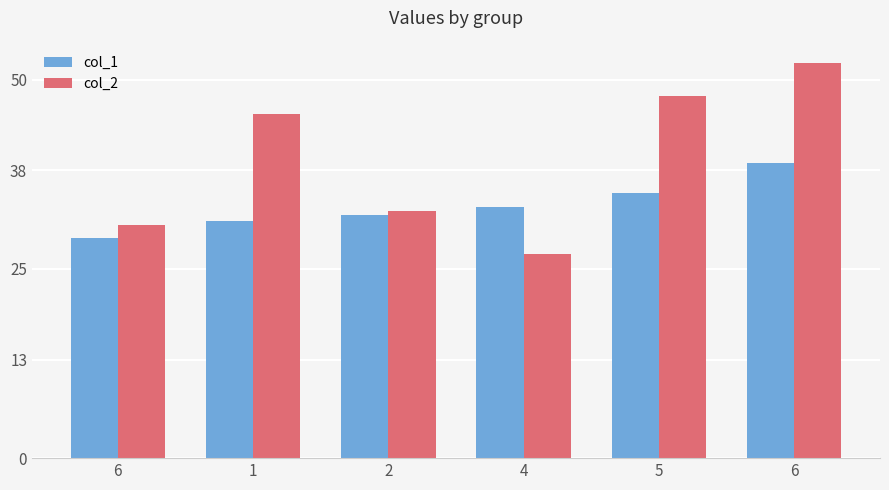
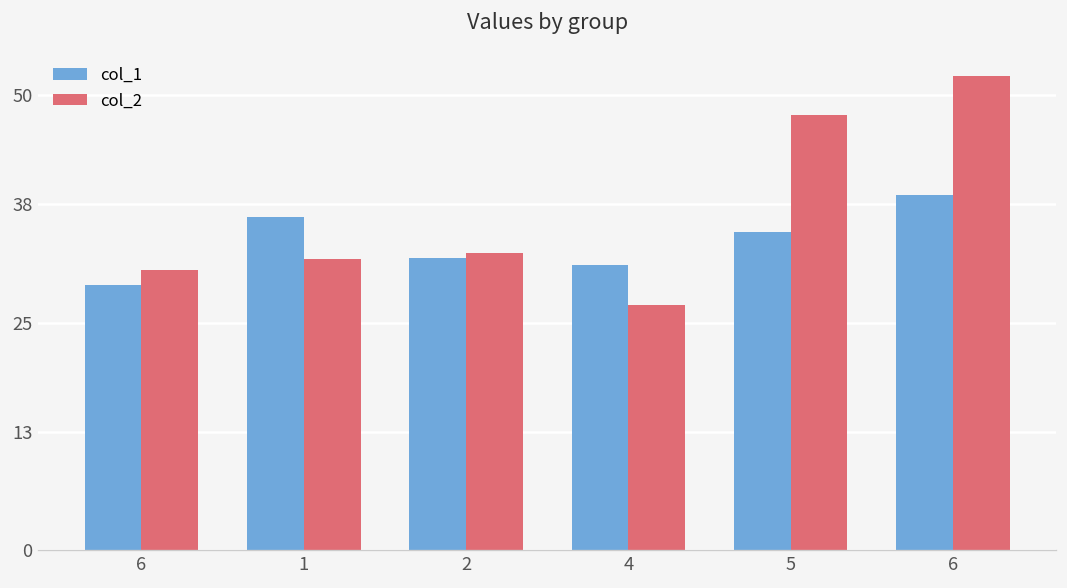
  {
    "col_1": {
-     "1": 31,
+     "1": 37,
      "2": 32,
-     "4": 33,
+     "4": 31,
      "5": 35
    },
    "col_2": {
-     "1": 45,
+     "1": 32,
      "2": 33,
      "4": 27,
      "5": 48
    }
  }
